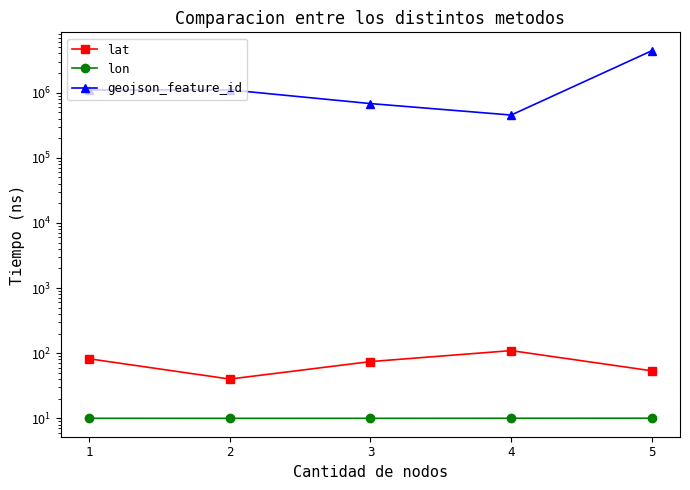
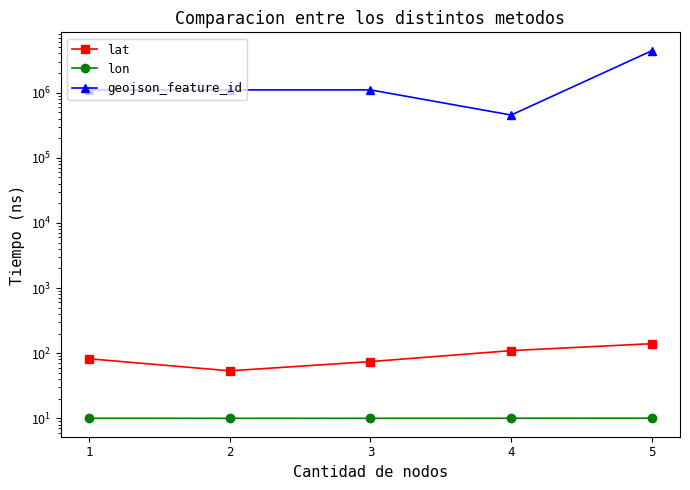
  {
    "lat": {
      "1": 80,
-     "2": 40,
+     "2": 50,
      "3": 70,
      "4": 110,
-     "5": 50
+     "5": 140
    },
    "lon": {
      "1": 10,
      "2": 10,
      "3": 10,
      "4": 10,
      "5": 10
    },
    "geojson_feature_id": {
-     "3": 700000,
+     "3": 1100000,
      "4": 500000,
      "5": 4000000
    }
  }
